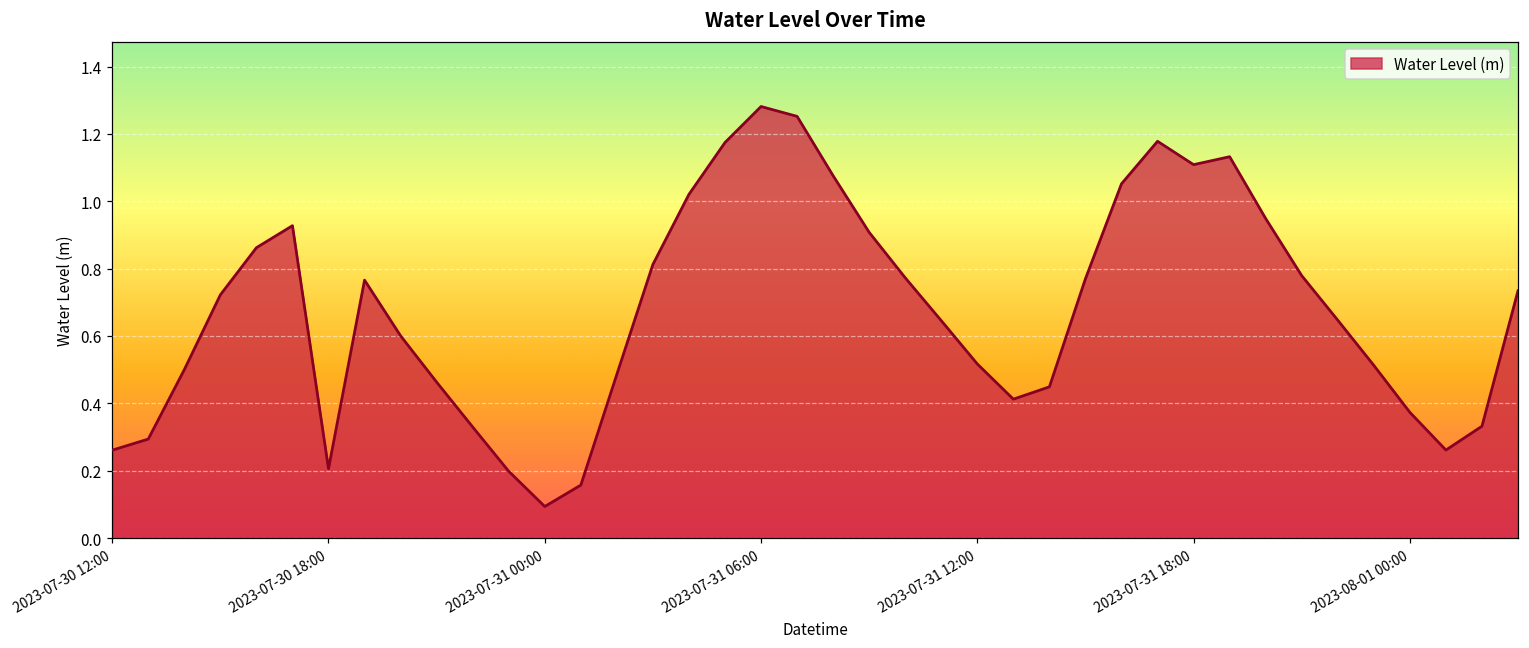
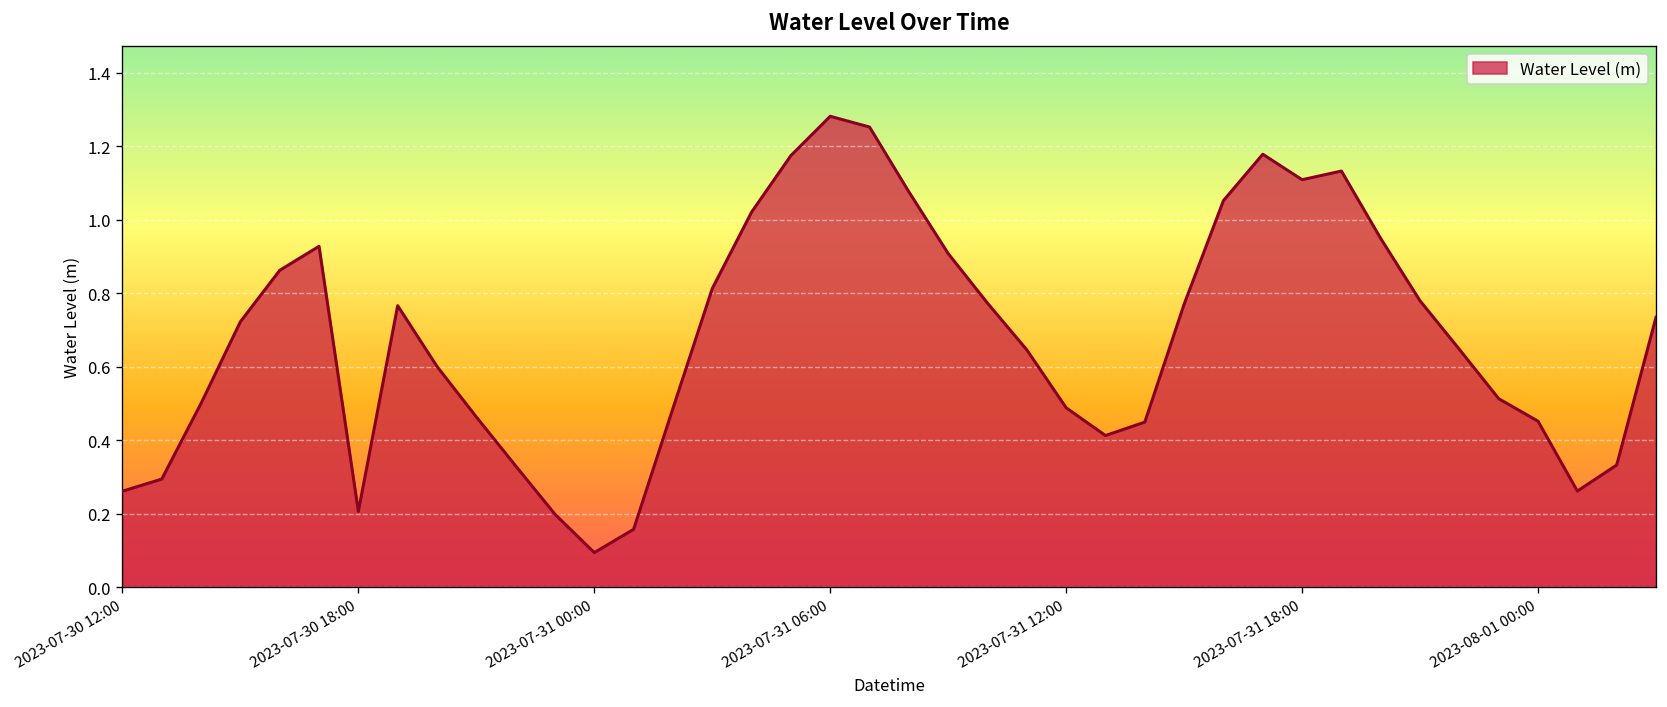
  {
    "2023-07-30 12:00": 0.26,
    "2023-07-30 18:00": 0.21,
    "2023-07-31 00:00": 0.09,
    "2023-07-31 06:00": 1.28,
-   "2023-07-31 12:00": 0.52,
+   "2023-07-31 12:00": 0.49,
    "2023-07-31 18:00": 1.11,
-   "2023-08-01 00:00": 0.37
+   "2023-08-01 00:00": 0.45
  }
